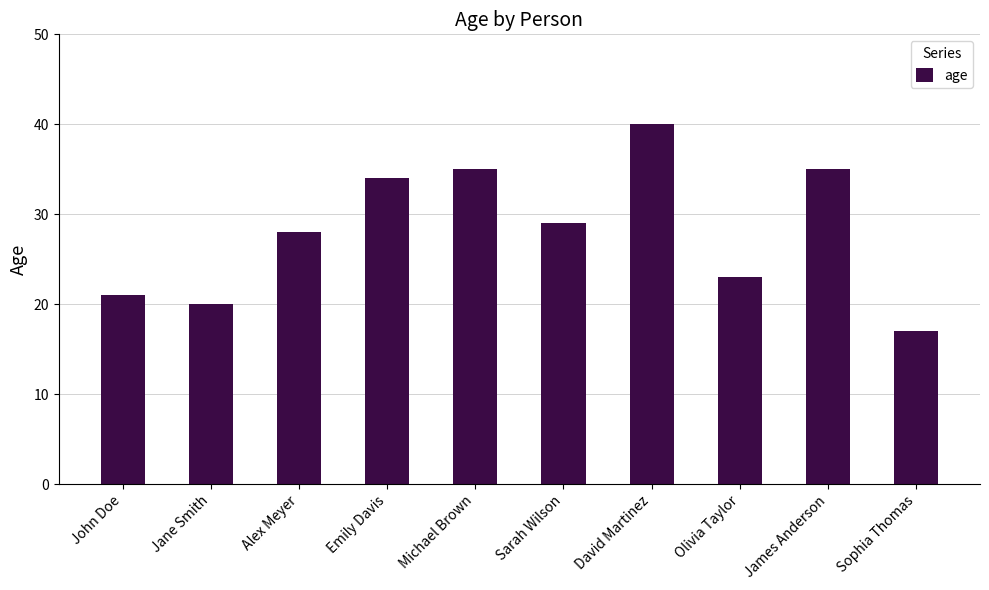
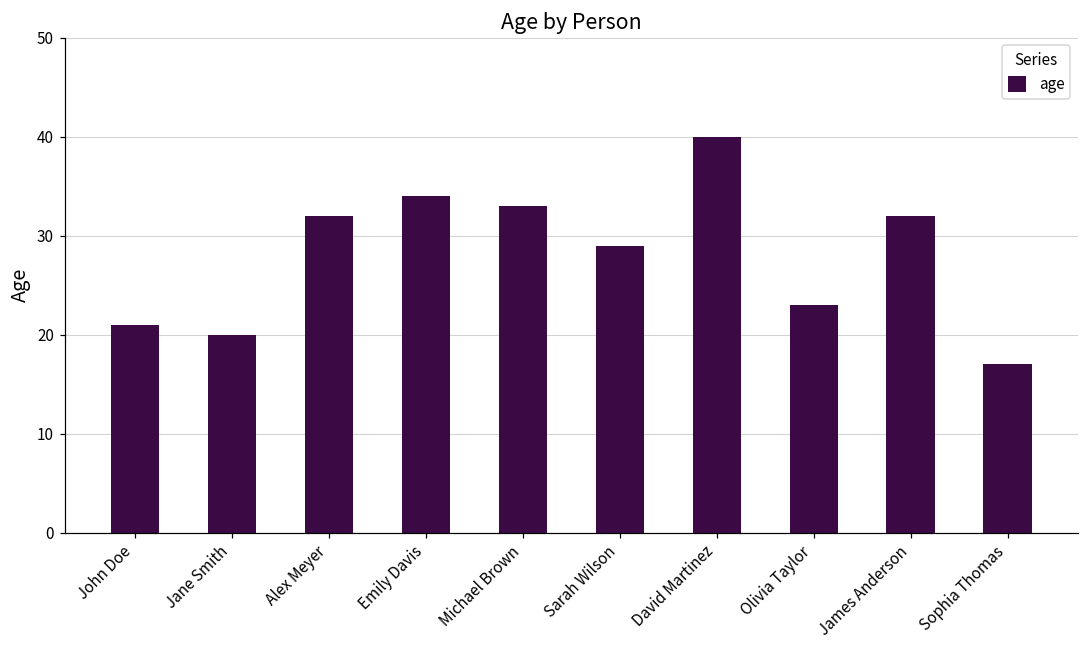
  {
    "John Doe": 21,
    "Jane Smith": 20,
-   "Alex Meyer": 28,
+   "Alex Meyer": 32,
    "Emily Davis": 34,
-   "Michael Brown": 35,
+   "Michael Brown": 33,
    "Sarah Wilson": 29,
    "David Martinez": 40,
    "Olivia Taylor": 23,
-   "James Anderson": 35,
+   "James Anderson": 32,
    "Sophia Thomas": 17
  }
